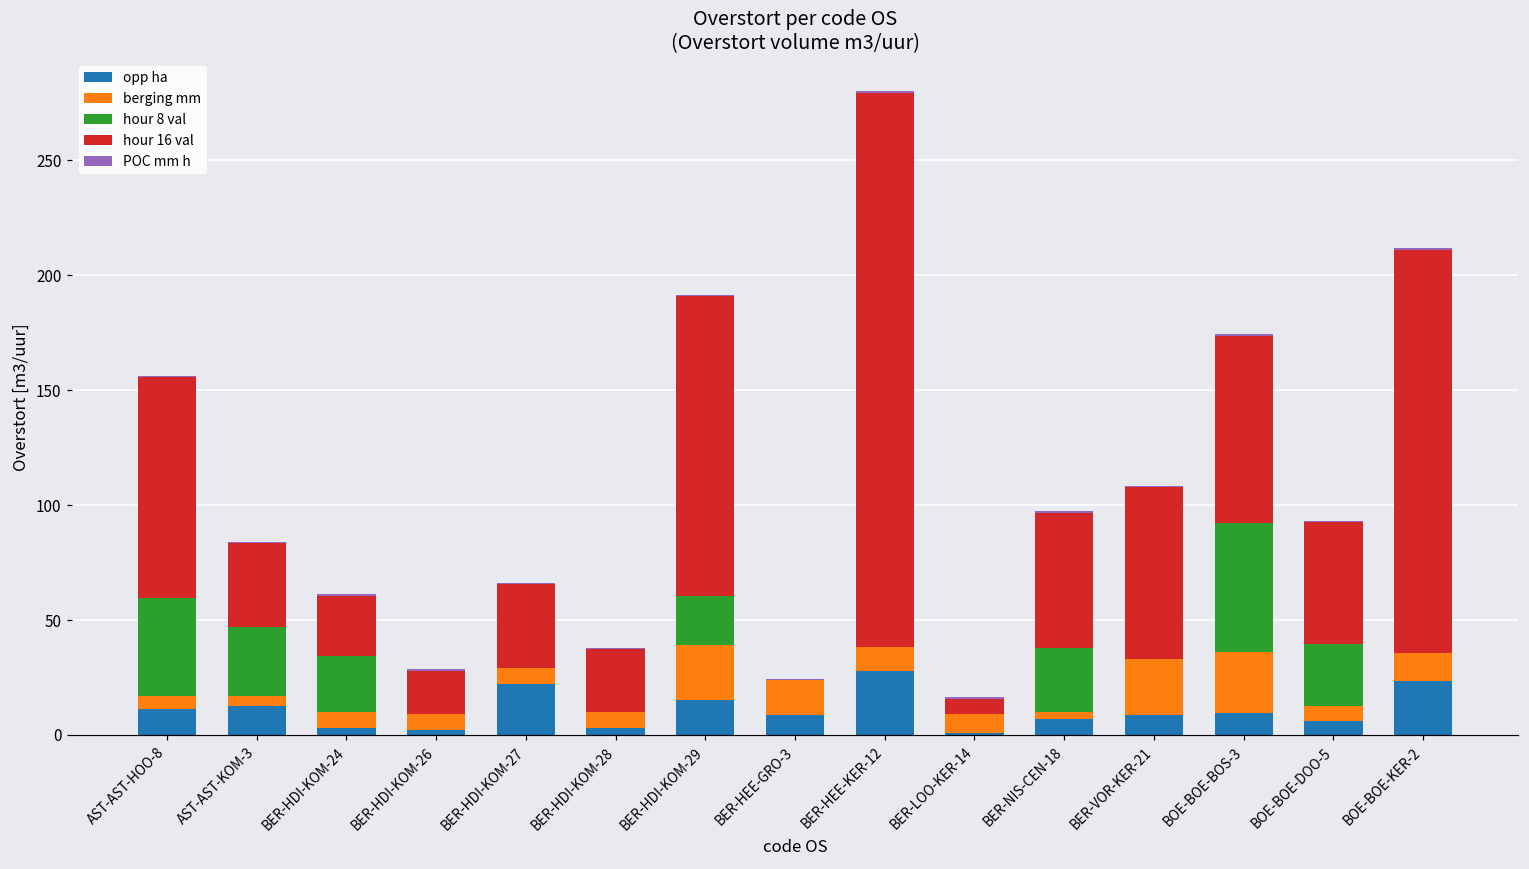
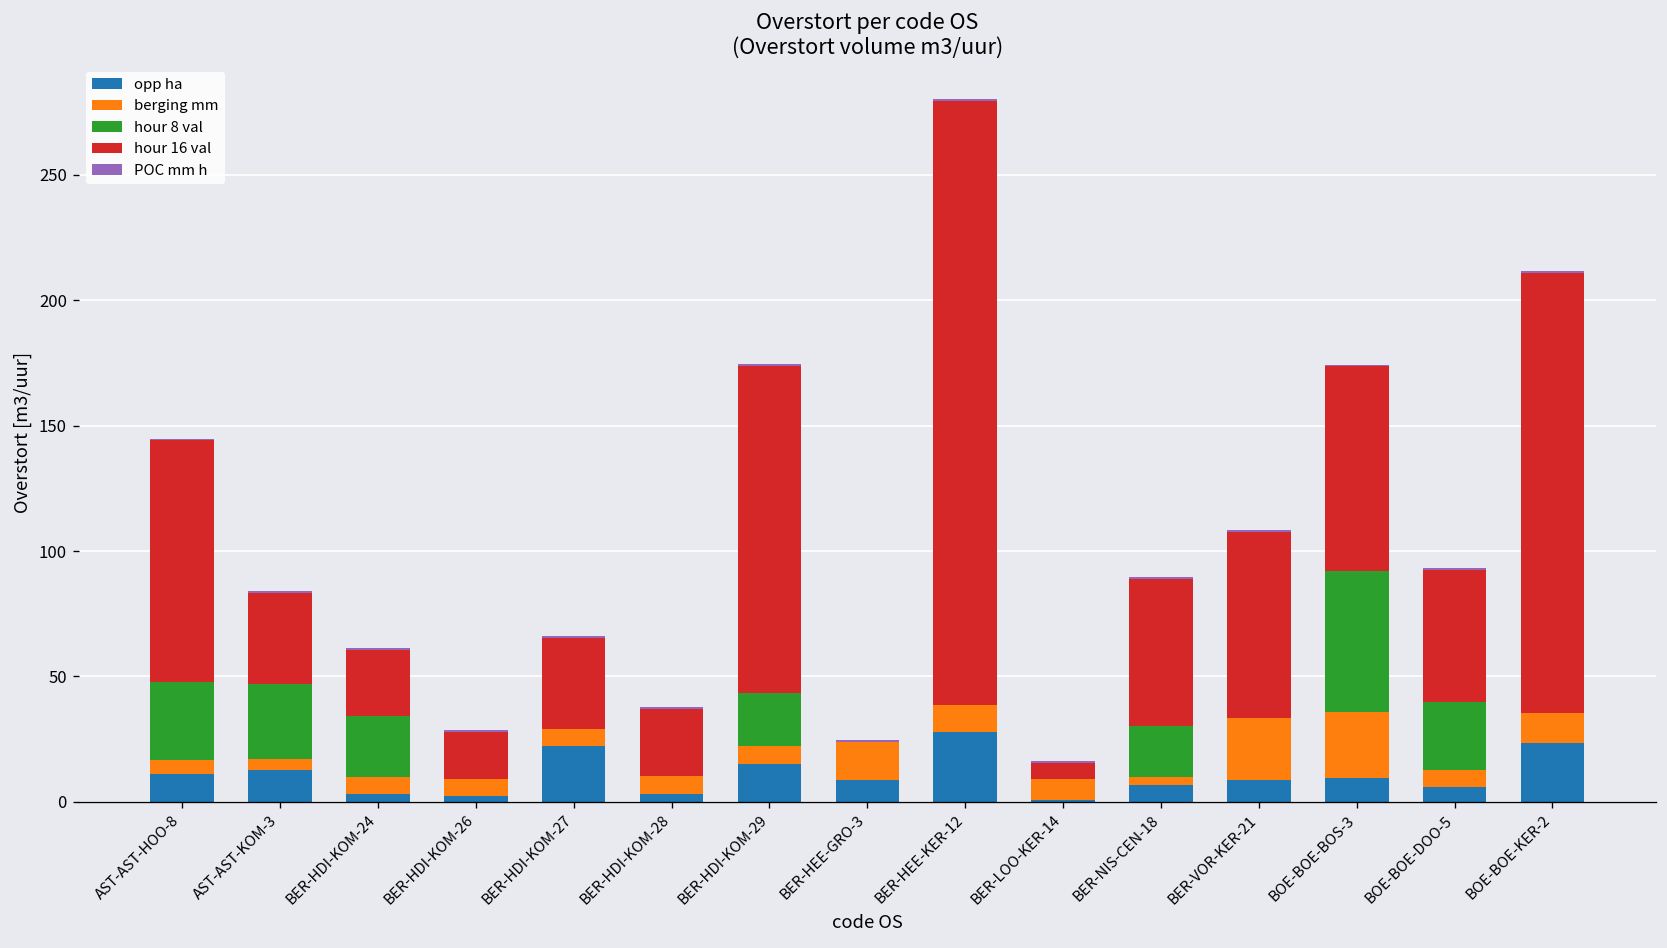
  {
    "opp ha": {
      "AST-AST-HOO-8": 11,
      "AST-AST-KOM-3": 13,
      "BER-HDI-KOM-24": 3,
      "BER-HDI-KOM-26": 2,
      "BER-HDI-KOM-27": 22,
      "BER-HDI-KOM-28": 3,
      "BER-HDI-KOM-29": 15,
      "BER-HEE-GRO-3": 9,
      "BER-HEE-KER-12": 28,
      "BER-NIS-CEN-18": 7,
      "BER-VOR-KER-21": 9,
      "BOE-BOE-BOS-3": 9,
      "BOE-BOE-DOO-5": 6,
      "BOE-BOE-KER-2": 23
    },
    "berging mm": {
      "AST-AST-HOO-8": 6,
      "AST-AST-KOM-3": 4,
      "BER-HDI-KOM-24": 7,
      "BER-HDI-KOM-26": 7,
      "BER-HDI-KOM-27": 7,
      "BER-HDI-KOM-28": 7,
-     "BER-HDI-KOM-29": 24,
+     "BER-HDI-KOM-29": 7,
      "BER-HEE-GRO-3": 15,
      "BER-HEE-KER-12": 11,
      "BER-LOO-KER-14": 8,
      "BER-NIS-CEN-18": 3,
      "BER-VOR-KER-21": 25,
      "BOE-BOE-BOS-3": 27,
      "BOE-BOE-DOO-5": 6,
      "BOE-BOE-KER-2": 12
    },
    "hour 8 val": {
-     "AST-AST-HOO-8": 43,
+     "AST-AST-HOO-8": 31,
      "AST-AST-KOM-3": 30,
      "BER-HDI-KOM-24": 24,
      "BER-HDI-KOM-26": 0,
      "BER-HDI-KOM-27": 0,
      "BER-HDI-KOM-28": 0,
      "BER-HDI-KOM-29": 21,
      "BER-HEE-GRO-3": 0,
      "BER-HEE-KER-12": 0,
      "BER-LOO-KER-14": 0,
-     "BER-NIS-CEN-18": 28,
+     "BER-NIS-CEN-18": 20,
      "BER-VOR-KER-21": 0,
      "BOE-BOE-BOS-3": 56,
      "BOE-BOE-DOO-5": 27,
      "BOE-BOE-KER-2": 0
    },
    "hour 16 val": {
      "AST-AST-HOO-8": 96,
      "AST-AST-KOM-3": 37,
      "BER-HDI-KOM-24": 26,
      "BER-HDI-KOM-26": 19,
      "BER-HDI-KOM-27": 36,
      "BER-HDI-KOM-28": 27,
      "BER-HDI-KOM-29": 130,
      "BER-HEE-GRO-3": 0,
      "BER-HEE-KER-12": 241,
      "BER-LOO-KER-14": 7,
      "BER-NIS-CEN-18": 59,
      "BER-VOR-KER-21": 74,
      "BOE-BOE-BOS-3": 81,
      "BOE-BOE-DOO-5": 53,
      "BOE-BOE-KER-2": 175
    }
  }
